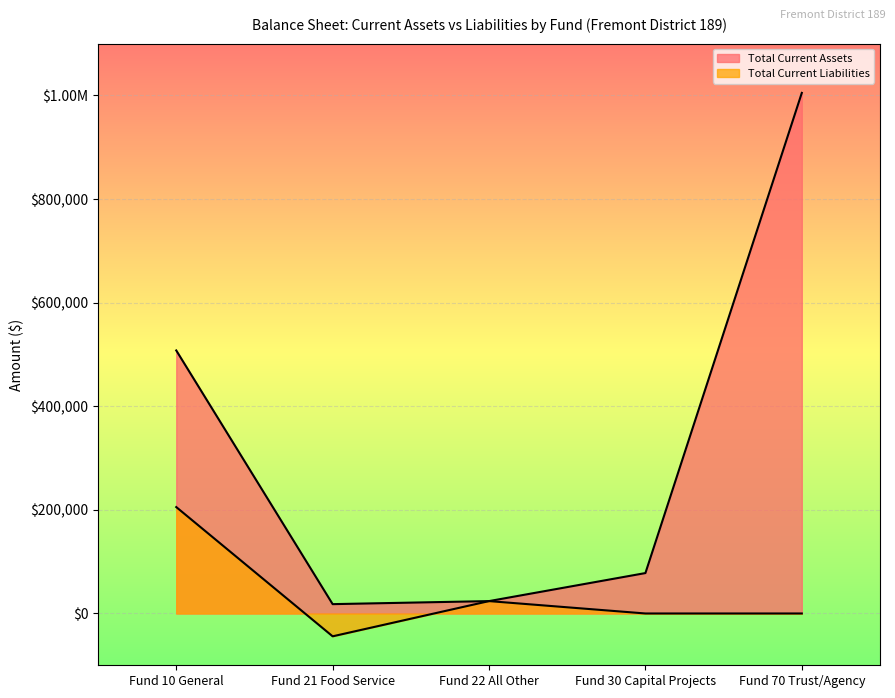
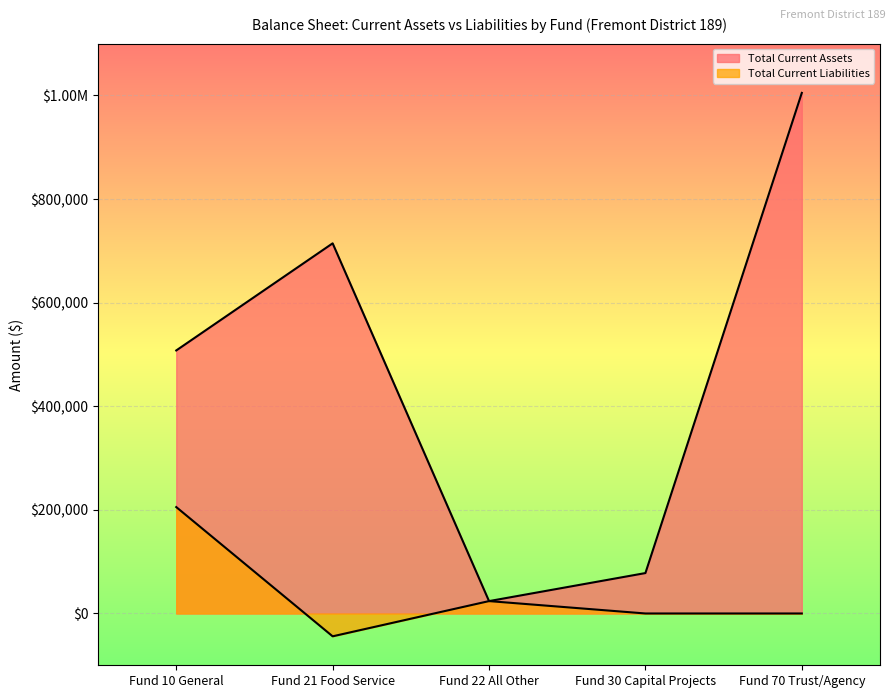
  {
    "Total Current Assets": {
      "Fund 10 General": "$510,000",
-     "Fund 21 Food Service": "$20,000",
+     "Fund 21 Food Service": "$710,000",
      "Fund 30 Capital Projects": "$80,000",
      "Fund 70 Trust/Agency": "$1,000,000"
    }
  }
